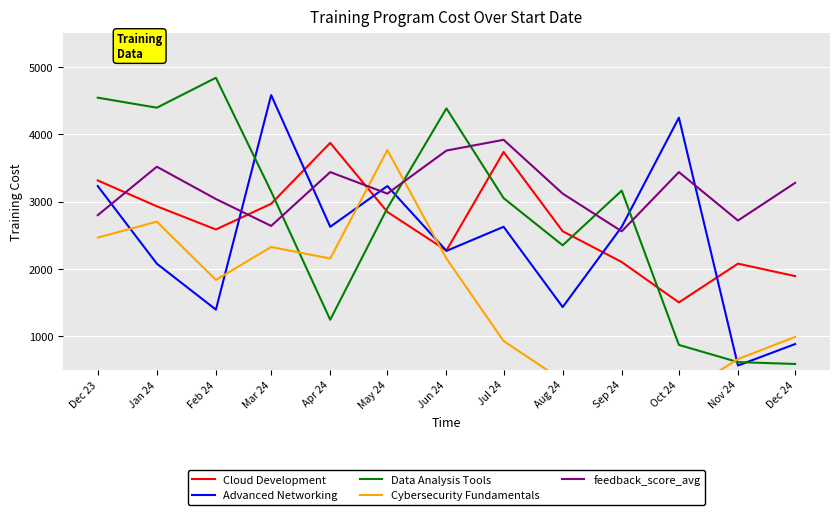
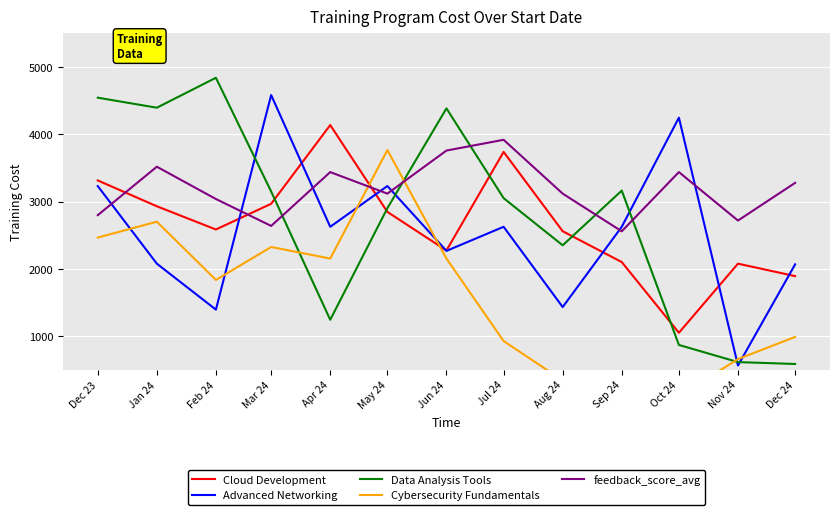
  {
    "Cloud Development": {
      "Dec 23": 3300,
      "Jan 24": 2900,
      "Feb 24": 2600,
      "Mar 24": 3000,
-     "Apr 24": 3900,
+     "Apr 24": 4100,
      "May 24": 2800,
      "Jul 24": 3700,
      "Aug 24": 2600,
      "Sep 24": 2100,
-     "Oct 24": 1500,
+     "Oct 24": 1100,
      "Nov 24": 2100,
      "Dec 24": 1900
    },
    "Advanced Networking": {
      "Dec 23": 3200,
      "Jan 24": 2100,
      "Feb 24": 1400,
      "Mar 24": 4600,
      "Apr 24": 2600,
      "May 24": 3200,
      "Jul 24": 2600,
      "Aug 24": 1400,
      "Sep 24": 2600,
      "Oct 24": 4200,
      "Nov 24": 600,
-     "Dec 24": 900
+     "Dec 24": 2100
    },
    "Data Analysis Tools": {
      "Dec 23": 4500,
      "Jan 24": 4400,
      "Feb 24": 4800,
      "Mar 24": 3200,
      "Apr 24": 1200,
      "May 24": 2900,
      "Jun 24": 4400,
      "Jul 24": 3100,
      "Aug 24": 2400,
      "Sep 24": 3200,
      "Oct 24": 900,
      "Nov 24": 600,
      "Dec 24": 600
    },
    "Cybersecurity Fundamentals": {
      "Dec 23": 2500,
      "Jan 24": 2700,
      "Feb 24": 1800,
      "Mar 24": 2300,
      "Apr 24": 2200,
      "May 24": 3800,
      "Jun 24": 2200,
      "Jul 24": 900,
      "Nov 24": 700,
      "Dec 24": 1000
    },
    "feedback_score_avg": {
      "Dec 23": 2800,
      "Jan 24": 3500,
      "Feb 24": 3000,
      "Mar 24": 2600,
      "Apr 24": 3400,
      "May 24": 3100,
      "Jun 24": 3800,
      "Jul 24": 3900,
      "Aug 24": 3100,
      "Sep 24": 2600,
      "Oct 24": 3400,
      "Nov 24": 2700,
      "Dec 24": 3300
    }
  }
